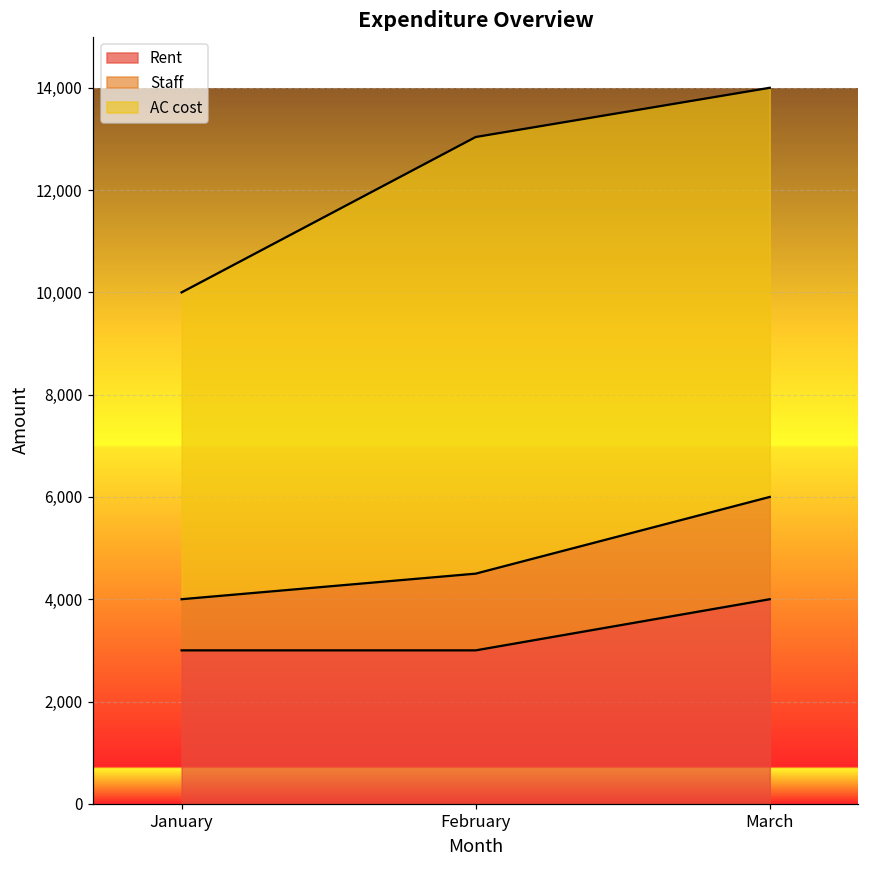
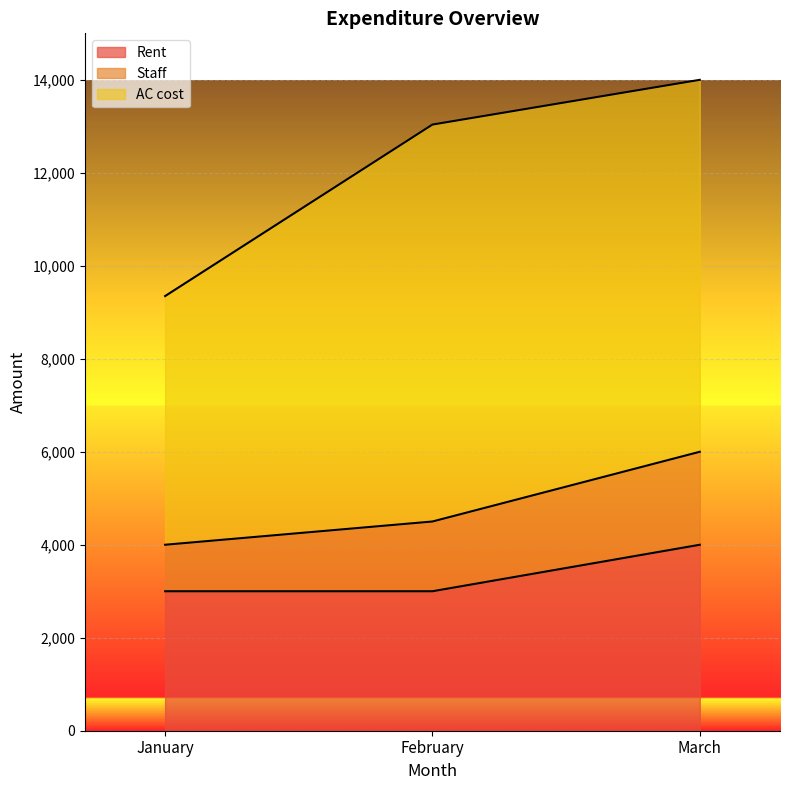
  {
    "AC cost": {
-     "January": "6,000",
+     "January": "5,300",
      "February": "8,500",
      "March": "8,000"
    }
  }
